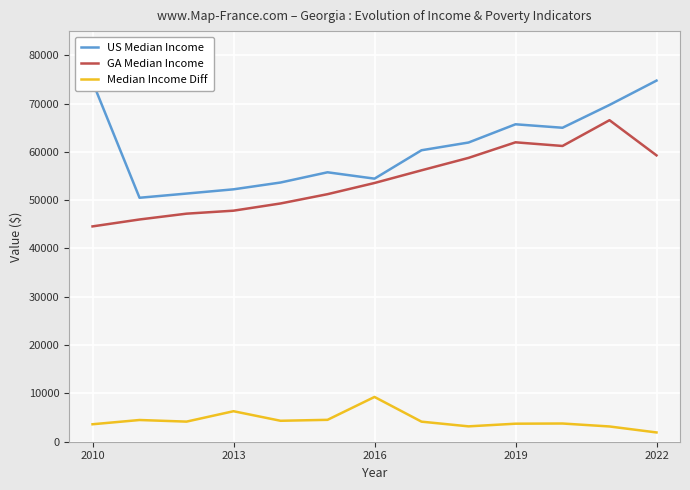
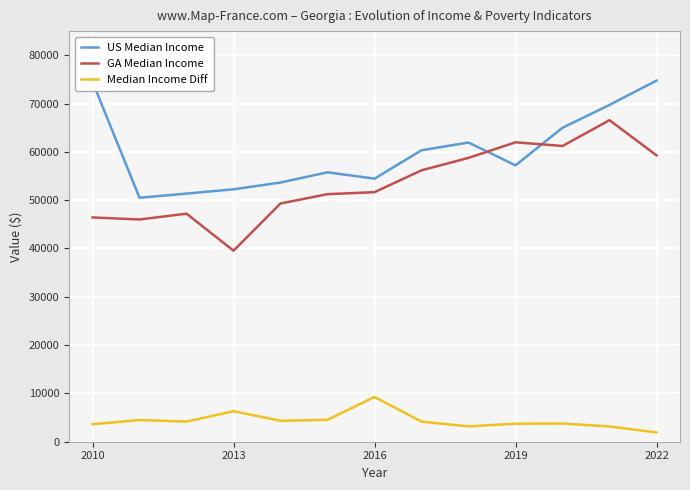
  {
    "US Median Income": {
      "2013": 52000,
      "2016": 54000,
-     "2019": 66000,
+     "2019": 57000,
      "2022": 75000
    },
    "GA Median Income": {
-     "2010": 45000,
-     "2013": 48000,
-     "2016": 54000,
+     "2010": 46000,
+     "2013": 40000,
+     "2016": 52000,
      "2019": 62000,
      "2022": 59000
    },
    "Median Income Diff": {
      "2010": 4000,
      "2013": 6000,
      "2016": 9000,
      "2019": 4000,
      "2022": 2000
    }
  }
